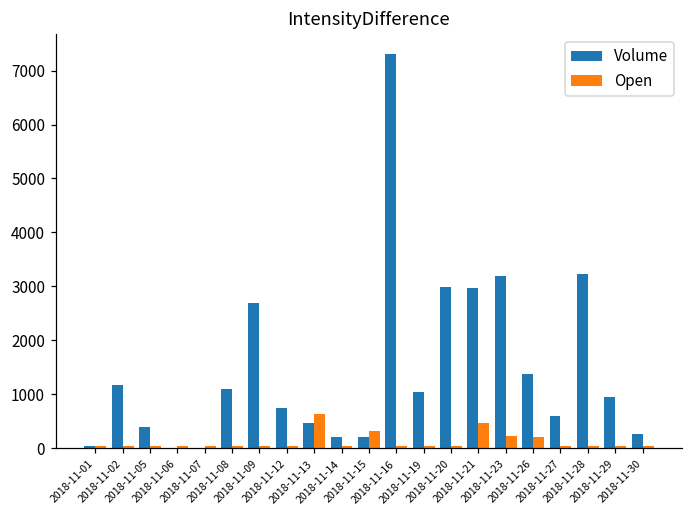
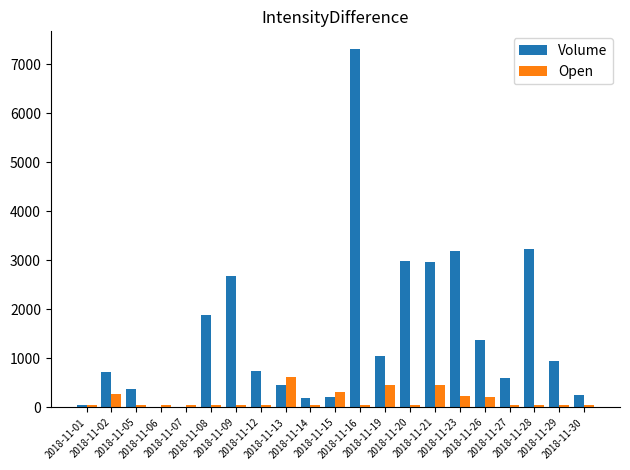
  {
    "Volume": {
-     "2018-11-02": 1200,
+     "2018-11-02": 700,
      "2018-11-05": 400,
      "2018-11-07": 0,
-     "2018-11-08": 1100,
+     "2018-11-08": 1900,
      "2018-11-09": 2700,
      "2018-11-12": 700,
      "2018-11-13": 500,
      "2018-11-14": 200,
      "2018-11-15": 200,
      "2018-11-16": 7300,
      "2018-11-19": 1000,
      "2018-11-20": 3000,
      "2018-11-21": 3000,
      "2018-11-23": 3200,
      "2018-11-26": 1400,
      "2018-11-27": 600,
      "2018-11-28": 3200,
      "2018-11-29": 900,
      "2018-11-30": 300
    },
    "Open": {
-     "2018-11-02": 0,
+     "2018-11-02": 300,
      "2018-11-13": 600,
      "2018-11-15": 300,
-     "2018-11-19": 0,
+     "2018-11-19": 400,
      "2018-11-21": 500,
      "2018-11-23": 200,
      "2018-11-26": 200
    }
  }
